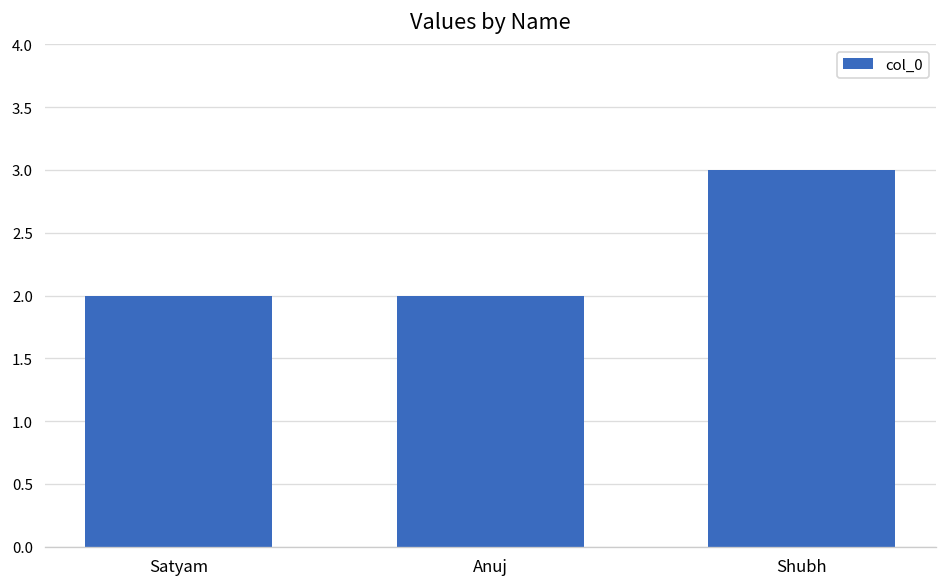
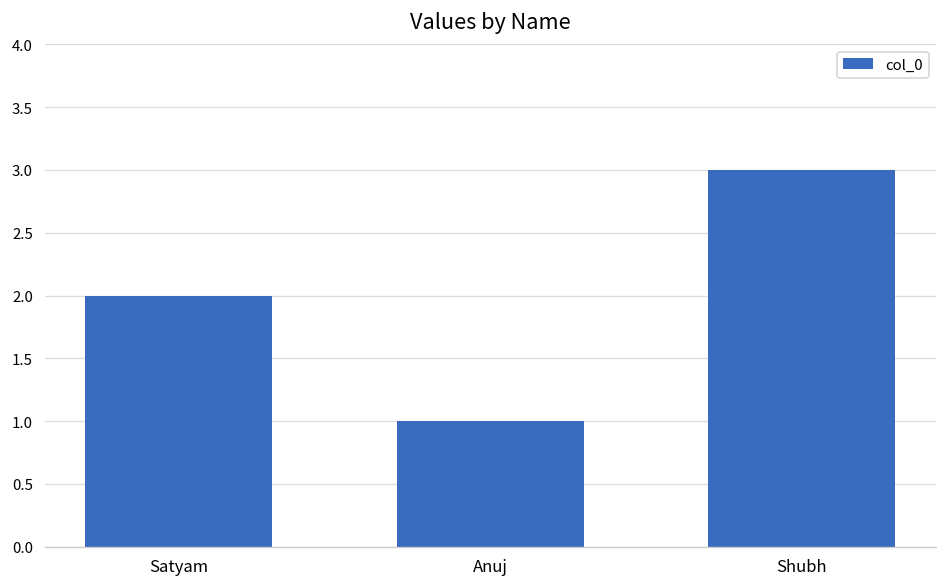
  {
    "Satyam": 2,
-   "Anuj": 2,
+   "Anuj": 1,
    "Shubh": 3
  }
